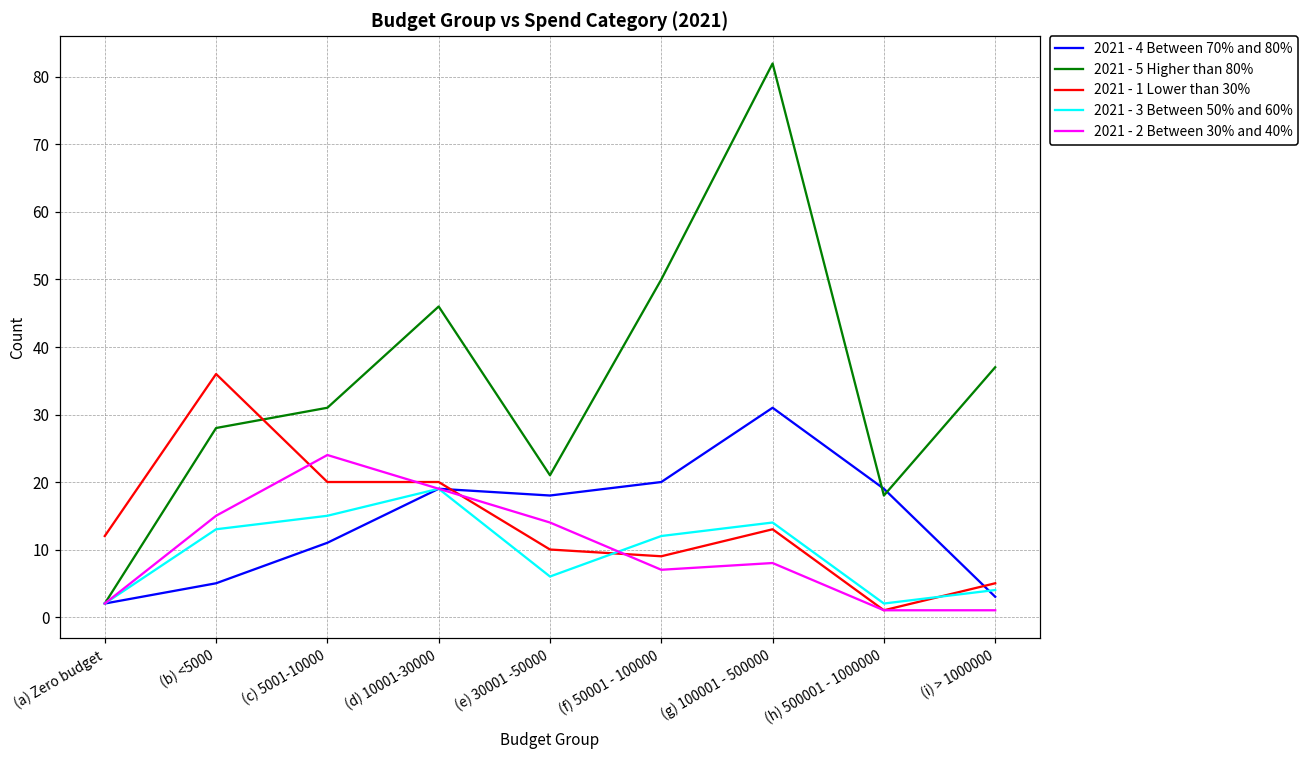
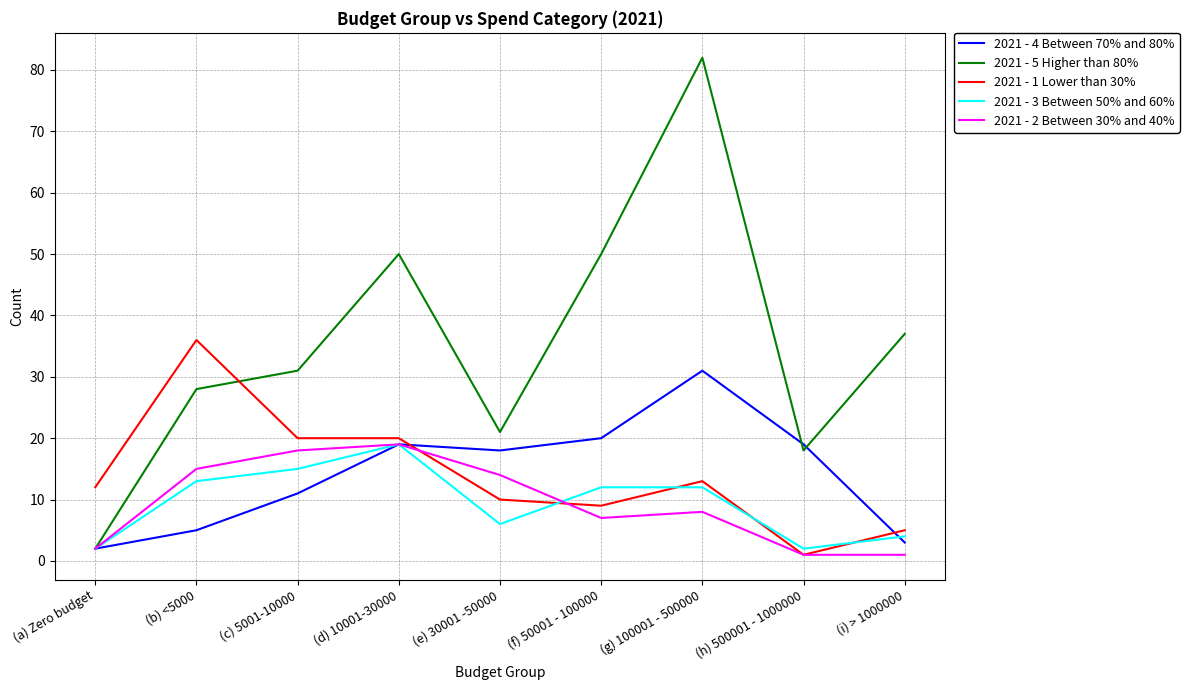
  {
    "2021 - 4 Between 70% and 80%": {
      "(b) <5000": 5,
      "(c) 5001-10000": 11,
      "(e) 30001 -50000": 18,
      "(f) 50001 - 100000": 20,
      "(g) 100001 - 500000": 31,
      "(h) 500001 - 1000000": 19,
      "(i) > 1000000": 3
    },
    "2021 - 5 Higher than 80%": {
      "(b) <5000": 28,
      "(c) 5001-10000": 31,
-     "(d) 10001-30000": 46,
+     "(d) 10001-30000": 50,
      "(e) 30001 -50000": 21,
      "(f) 50001 - 100000": 50,
      "(g) 100001 - 500000": 82,
      "(h) 500001 - 1000000": 18,
      "(i) > 1000000": 37
    },
    "2021 - 1 Lower than 30%": {
      "(a) Zero budget": 12,
      "(b) <5000": 36,
      "(c) 5001-10000": 20,
      "(d) 10001-30000": 20,
      "(e) 30001 -50000": 10,
      "(f) 50001 - 100000": 9,
      "(g) 100001 - 500000": 13,
      "(i) > 1000000": 5
    },
    "2021 - 3 Between 50% and 60%": {
      "(b) <5000": 13,
      "(c) 5001-10000": 15,
      "(e) 30001 -50000": 6,
      "(f) 50001 - 100000": 12,
-     "(g) 100001 - 500000": 14,
+     "(g) 100001 - 500000": 12,
      "(h) 500001 - 1000000": 2,
      "(i) > 1000000": 4
    },
    "2021 - 2 Between 30% and 40%": {
      "(b) <5000": 15,
-     "(c) 5001-10000": 24,
+     "(c) 5001-10000": 18,
      "(e) 30001 -50000": 14,
      "(f) 50001 - 100000": 7,
      "(g) 100001 - 500000": 8,
      "(i) > 1000000": 1
    }
  }
